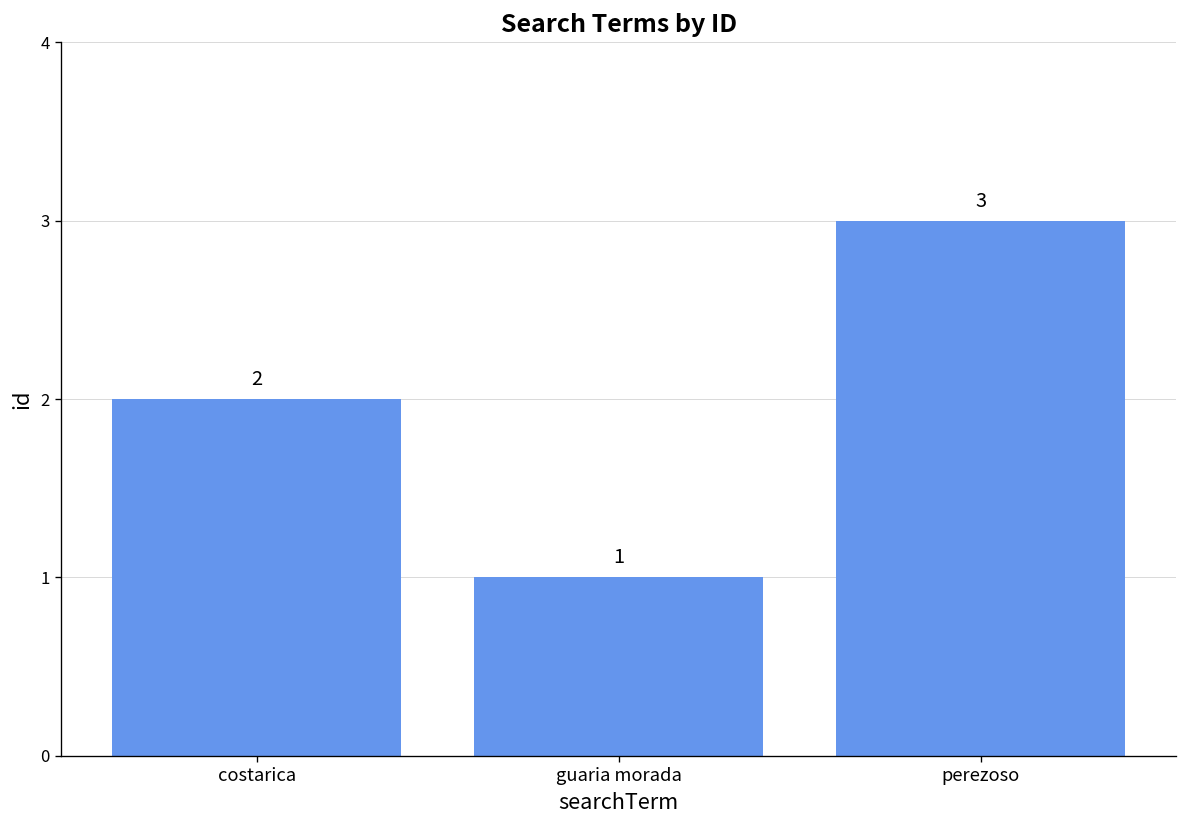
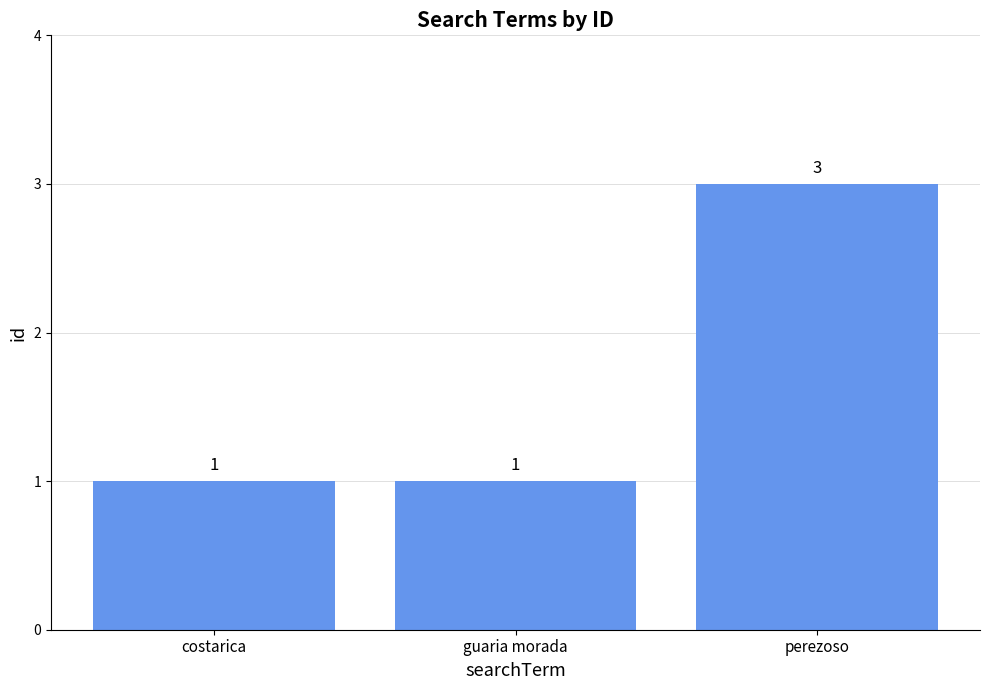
  {
-   "costarica": 2,
+   "costarica": 1,
    "guaria morada": 1,
    "perezoso": 3
  }
